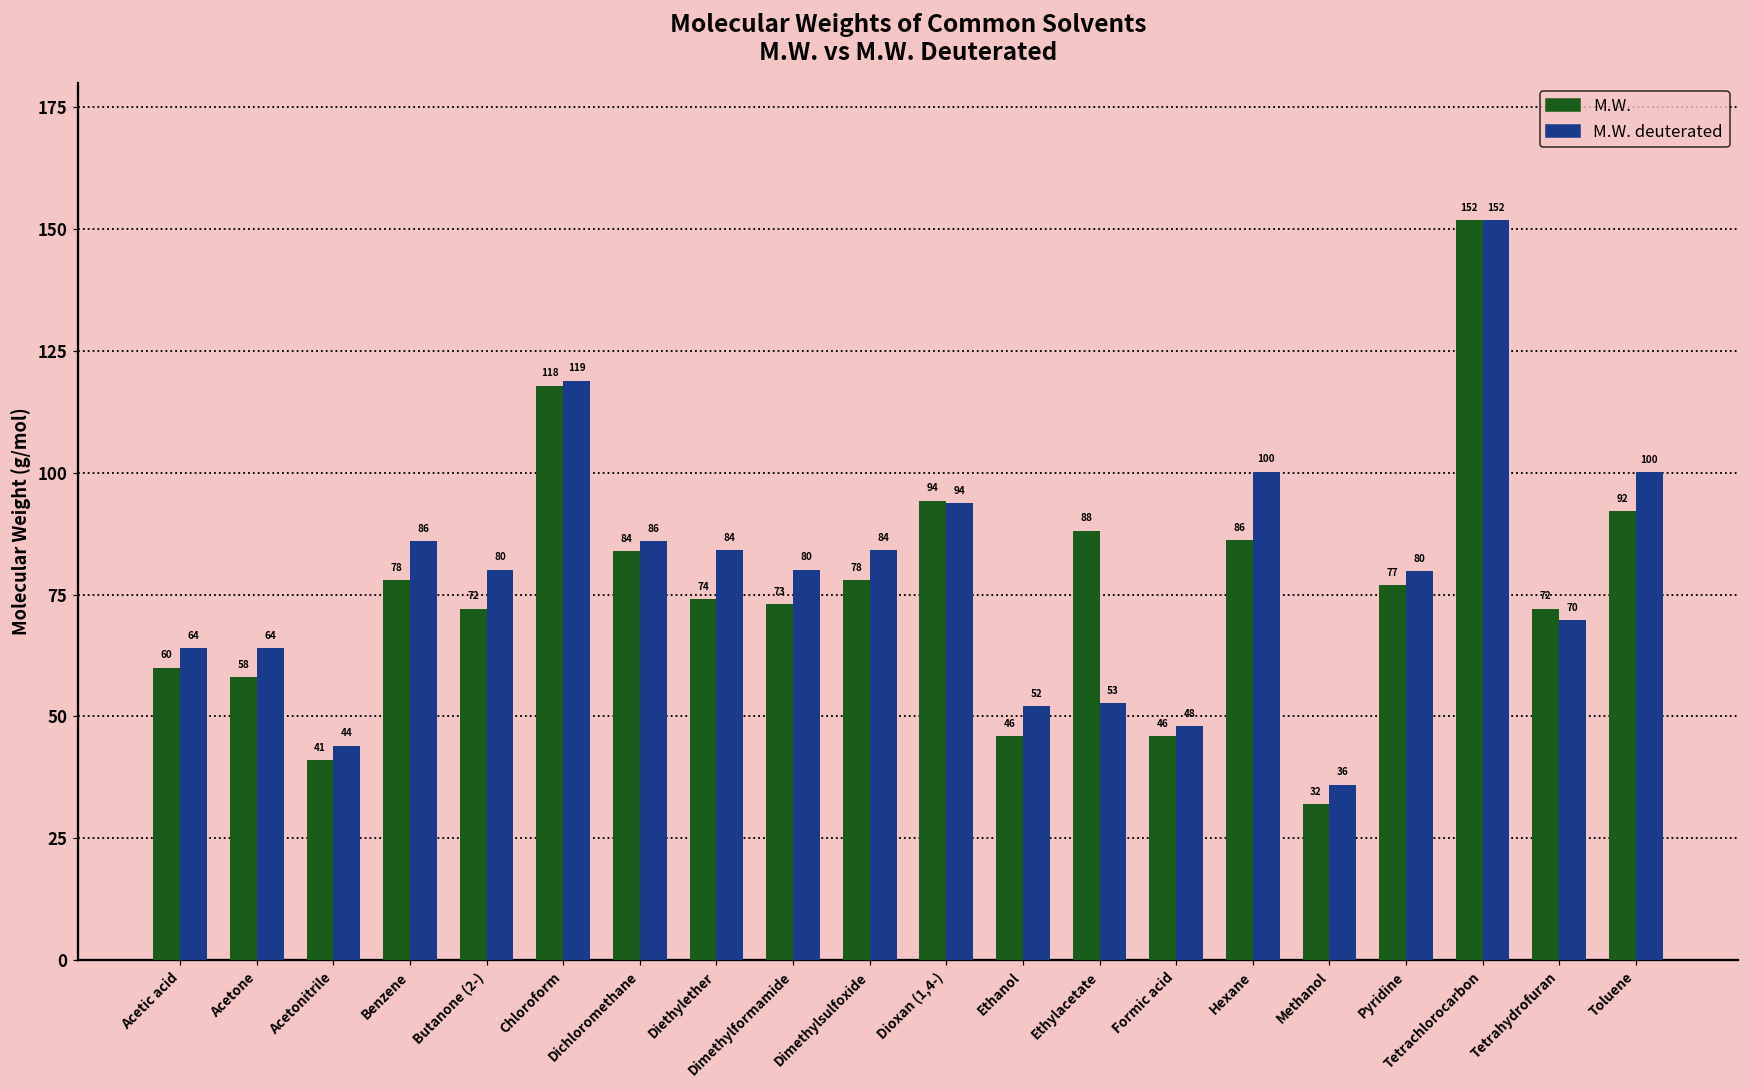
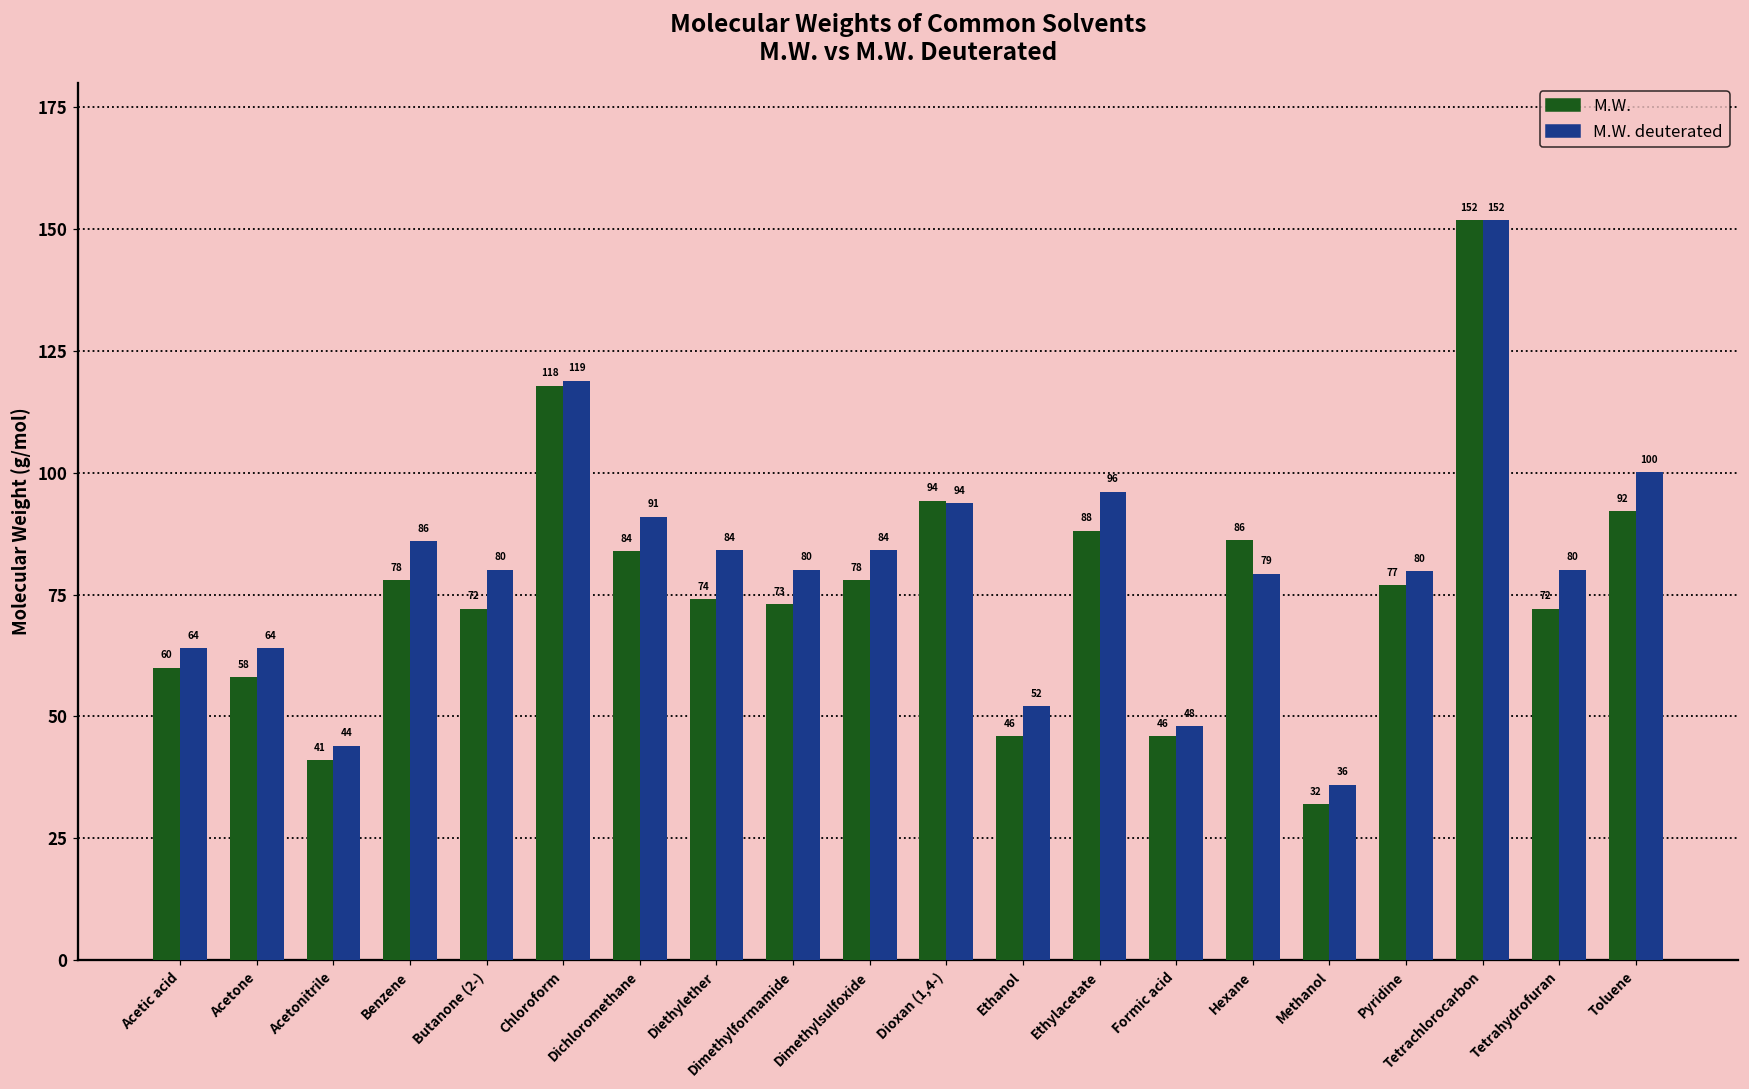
  {
    "M.W.": {
      "Acetic acid": 60,
      "Acetone": 58,
      "Acetonitrile": 41,
      "Benzene": 78,
      "Butanone (2-)": 72,
      "Chloroform": 118,
      "Dichloromethane": 84,
      "Diethylether": 74,
      "Dimethylformamide": 73,
      "Dimethylsulfoxide": 78,
      "Dioxan (1,4-)": 94,
      "Ethanol": 46,
      "Ethylacetate": 88,
      "Formic acid": 46,
      "Hexane": 86,
      "Methanol": 32,
      "Pyridine": 77,
      "Tetrachlorocarbon": 152,
      "Tetrahydrofuran": 72,
      "Toluene": 92
    },
    "M.W. deuterated": {
      "Acetic acid": 64,
      "Acetone": 64,
      "Acetonitrile": 44,
      "Benzene": 86,
      "Butanone (2-)": 80,
      "Chloroform": 119,
-     "Dichloromethane": 86,
+     "Dichloromethane": 91,
      "Diethylether": 84,
      "Dimethylformamide": 80,
      "Dimethylsulfoxide": 84,
      "Dioxan (1,4-)": 94,
      "Ethanol": 52,
-     "Ethylacetate": 53,
+     "Ethylacetate": 96,
      "Formic acid": 48,
-     "Hexane": 100,
+     "Hexane": 79,
      "Methanol": 36,
      "Pyridine": 80,
      "Tetrachlorocarbon": 152,
-     "Tetrahydrofuran": 70,
+     "Tetrahydrofuran": 80,
      "Toluene": 100
    }
  }
